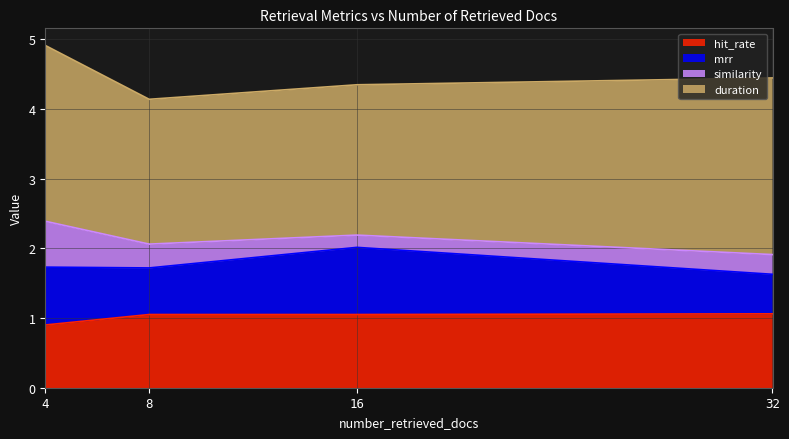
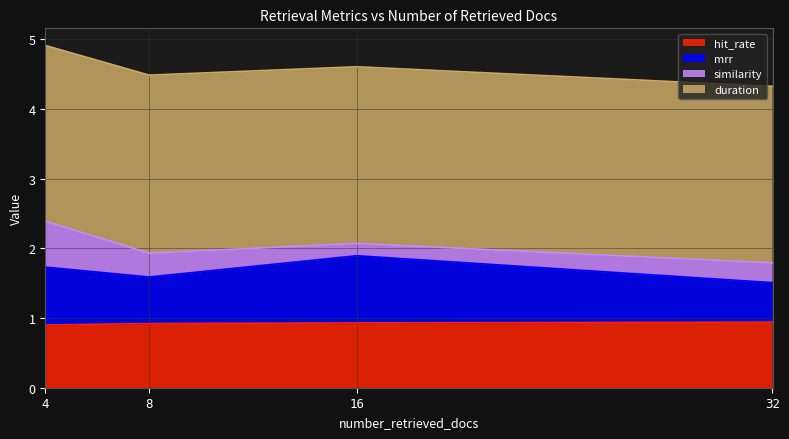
  {
    "hit_rate": {
      "4": 0.9,
-     "8": 1.1,
-     "16": 1.1,
-     "32": 1.1
+     "8": 0.9,
+     "16": 0.9,
+     "32": 0.9
    },
    "mrr": {
      "4": 0.8,
      "8": 0.7,
      "16": 1.0,
      "32": 0.6
    },
    "similarity": {
      "4": 0.7,
      "8": 0.3,
      "16": 0.2,
      "32": 0.3
    },
    "duration": {
      "4": 2.5,
-     "8": 2.1,
-     "16": 2.2,
+     "8": 2.6,
+     "16": 2.5,
      "32": 2.5
    }
  }
